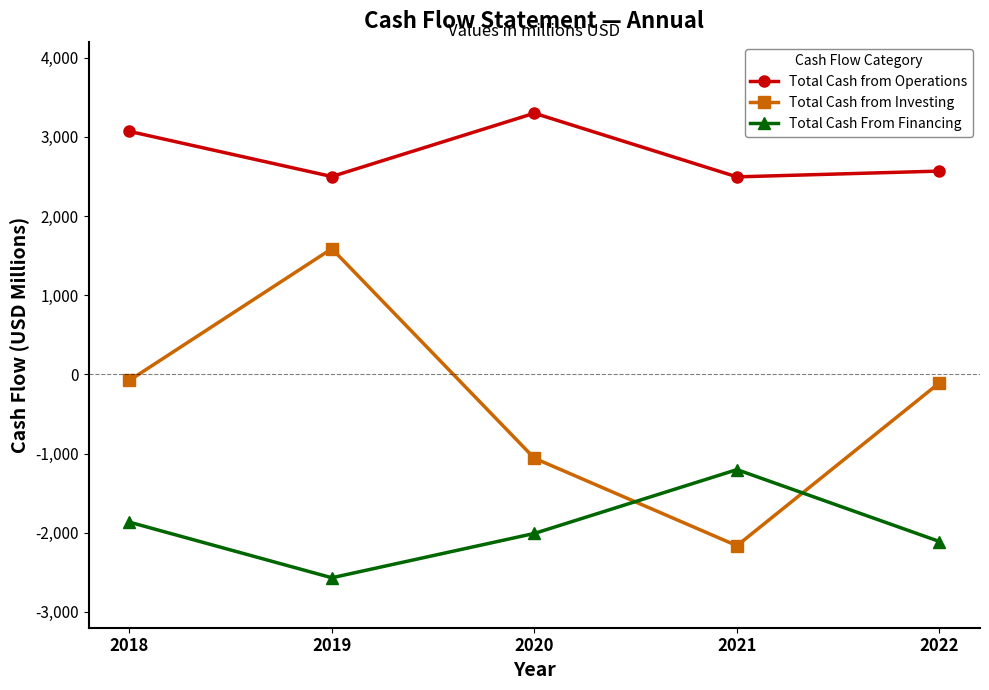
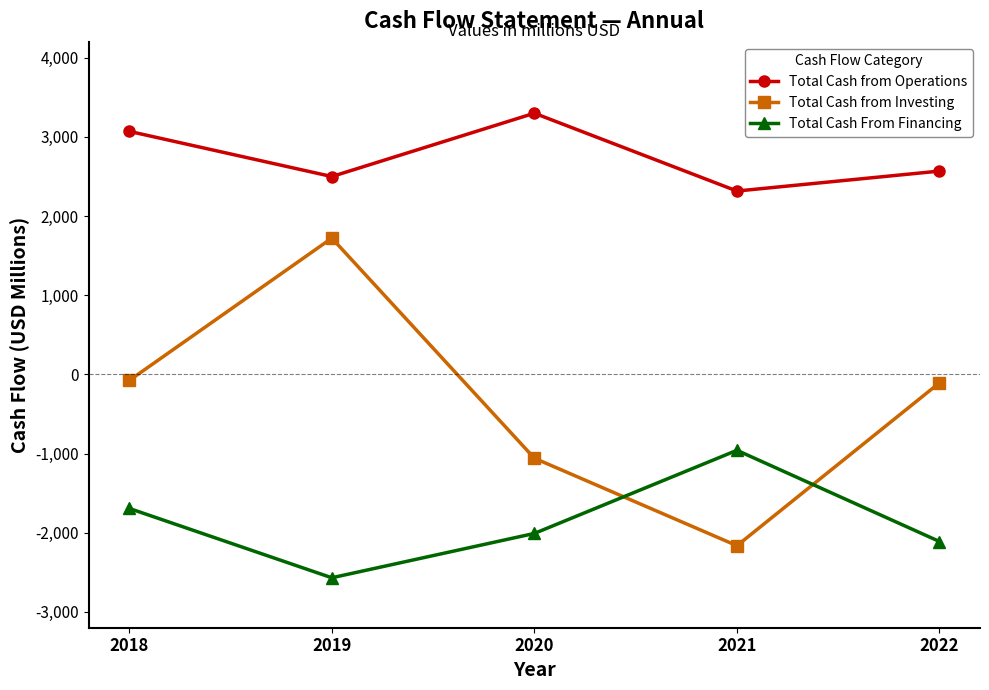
  {
    "Total Cash from Operations": {
      "2018": "3,100",
      "2019": "2,500",
      "2020": "3,300",
-     "2021": "2,500",
+     "2021": "2,300",
      "2022": "2,600"
    },
    "Total Cash from Investing": {
      "2018": "-100",
-     "2019": "1,600",
+     "2019": "1,700",
      "2020": "-1,100",
      "2021": "-2,200",
      "2022": "-100"
    },
    "Total Cash From Financing": {
-     "2018": "-1,900",
+     "2018": "-1,700",
      "2019": "-2,600",
      "2020": "-2,000",
-     "2021": "-1,200",
+     "2021": "-1,000",
      "2022": "-2,100"
    }
  }
